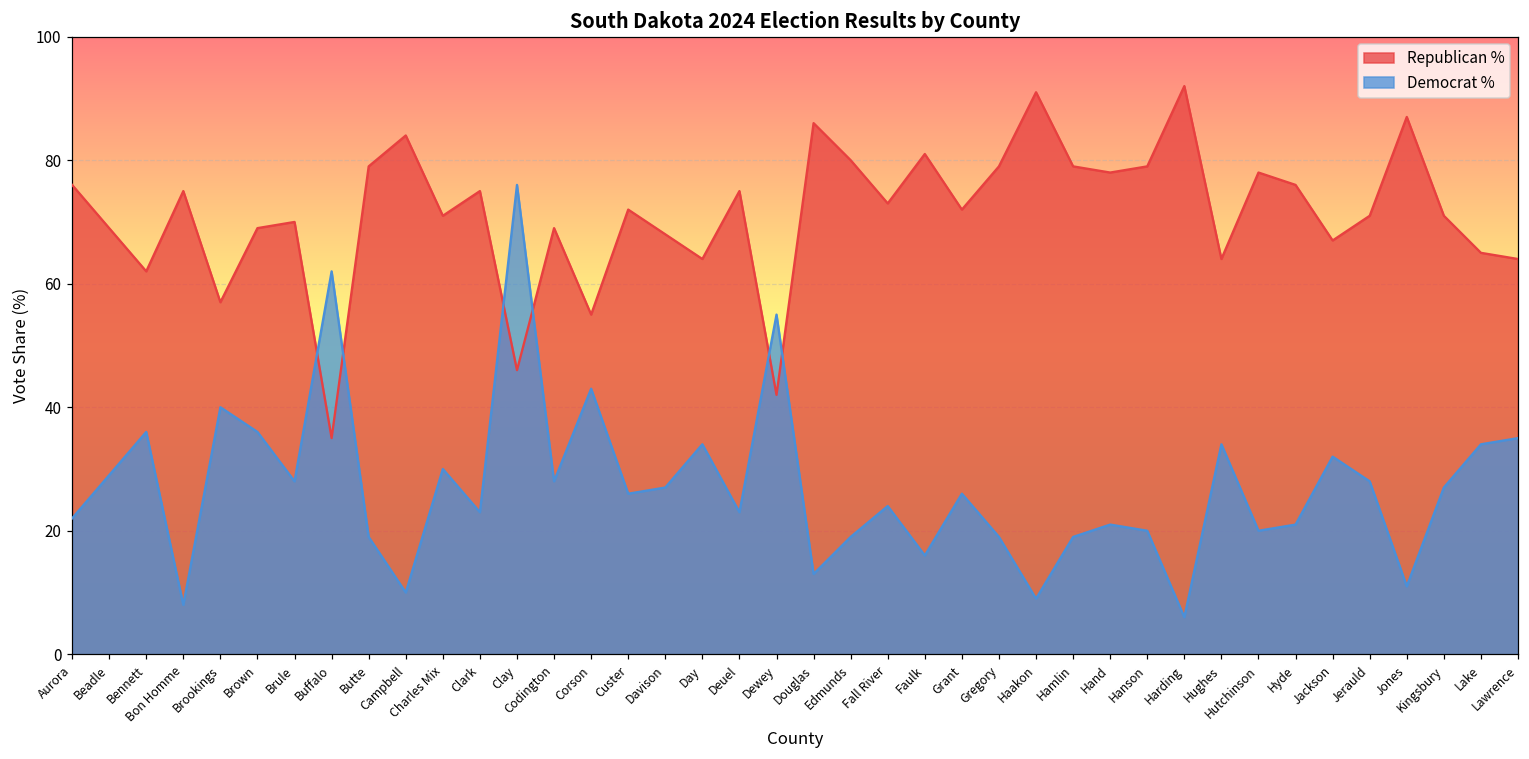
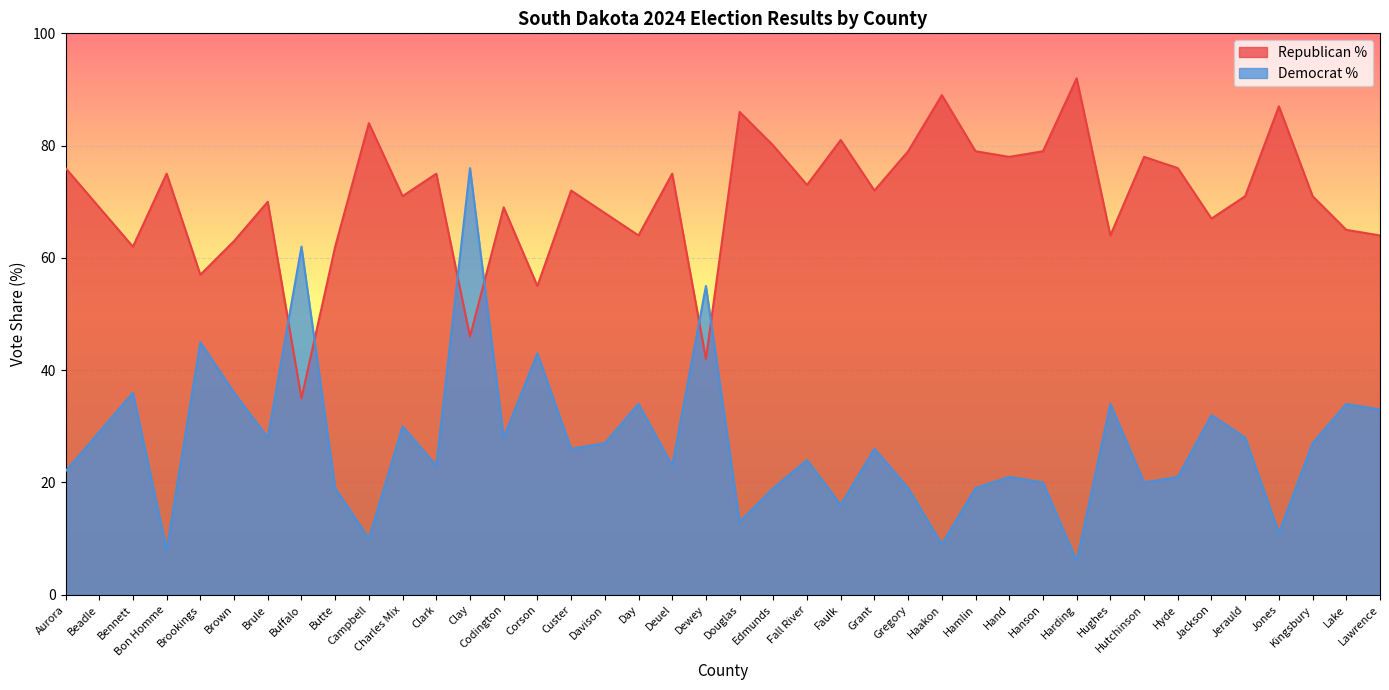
  {
    "Republican %": {
      "Aurora": 76,
      "Beadle": 69,
      "Bennett": 62,
      "Bon Homme": 75,
      "Brookings": 57,
-     "Brown": 69,
+     "Brown": 63,
      "Brule": 70,
      "Buffalo": 35,
-     "Butte": 79,
+     "Butte": 62,
      "Campbell": 84,
      "Charles Mix": 71,
      "Clark": 75,
      "Clay": 46,
      "Codington": 69,
      "Corson": 55,
      "Custer": 72,
      "Davison": 68,
      "Day": 64,
      "Deuel": 75,
      "Dewey": 42,
      "Douglas": 86,
      "Edmunds": 80,
      "Fall River": 73,
      "Faulk": 81,
      "Grant": 72,
      "Gregory": 79,
-     "Haakon": 91,
+     "Haakon": 89,
      "Hamlin": 79,
      "Hand": 78,
      "Hanson": 79,
      "Harding": 92,
      "Hughes": 64,
      "Hutchinson": 78,
      "Hyde": 76,
      "Jackson": 67,
      "Jerauld": 71,
      "Jones": 87,
      "Kingsbury": 71,
      "Lake": 65,
      "Lawrence": 64
    },
    "Democrat %": {
      "Aurora": 22,
      "Beadle": 29,
      "Bennett": 36,
      "Bon Homme": 8,
-     "Brookings": 40,
+     "Brookings": 45,
      "Brown": 36,
      "Brule": 28,
      "Buffalo": 62,
      "Butte": 19,
      "Campbell": 10,
      "Charles Mix": 30,
      "Clark": 23,
      "Clay": 76,
      "Codington": 28,
      "Corson": 43,
      "Custer": 26,
      "Davison": 27,
      "Day": 34,
      "Deuel": 23,
      "Dewey": 55,
      "Douglas": 13,
      "Edmunds": 19,
      "Fall River": 24,
      "Faulk": 16,
      "Grant": 26,
      "Gregory": 19,
      "Haakon": 9,
      "Hamlin": 19,
      "Hand": 21,
      "Hanson": 20,
      "Harding": 6,
      "Hughes": 34,
      "Hutchinson": 20,
      "Hyde": 21,
      "Jackson": 32,
      "Jerauld": 28,
      "Jones": 11,
      "Kingsbury": 27,
      "Lake": 34,
-     "Lawrence": 35
+     "Lawrence": 33
    }
  }
